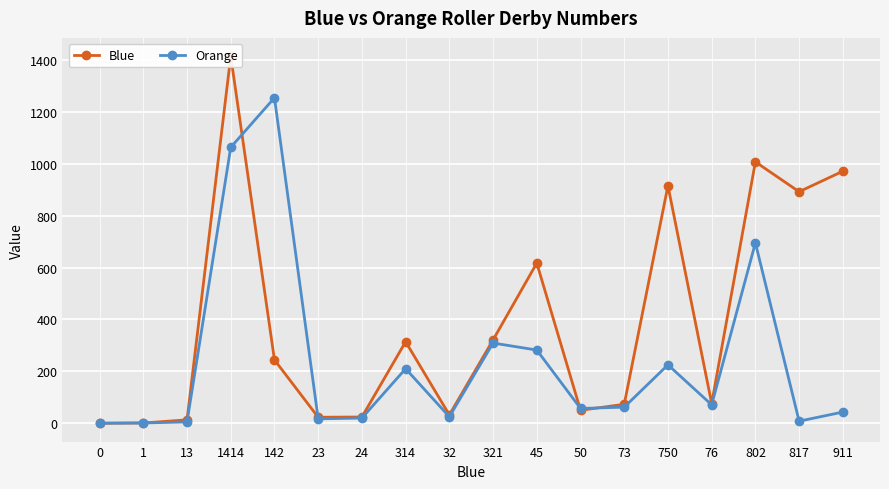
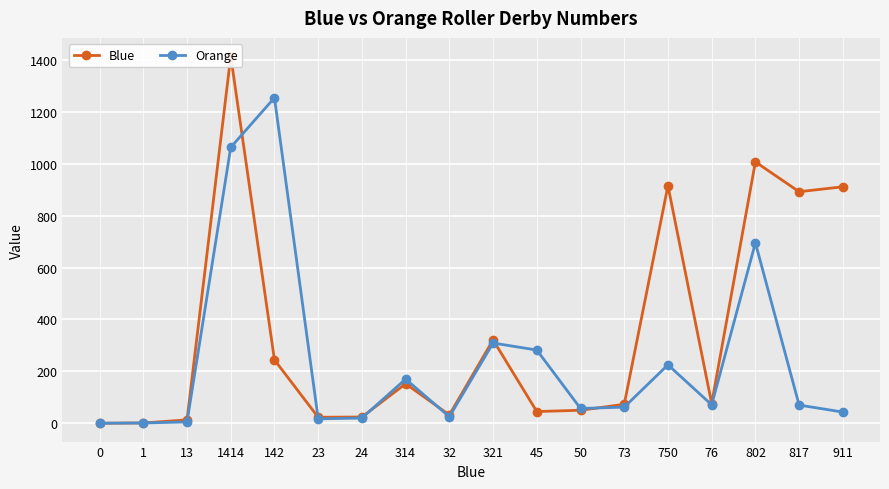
  {
    "Blue": {
      "142": 240,
-     "314": 310,
+     "314": 150,
      "321": 320,
-     "45": 620,
+     "45": 50,
      "73": 70,
      "750": 920,
      "802": 1010,
      "817": 890,
-     "911": 970
+     "911": 910
    },
    "Orange": {
      "1414": 1060,
      "142": 1250,
-     "314": 210,
+     "314": 170,
      "321": 310,
      "45": 280,
      "73": 60,
      "750": 230,
      "802": 700,
-     "817": 10,
+     "817": 70,
      "911": 40
    }
  }
